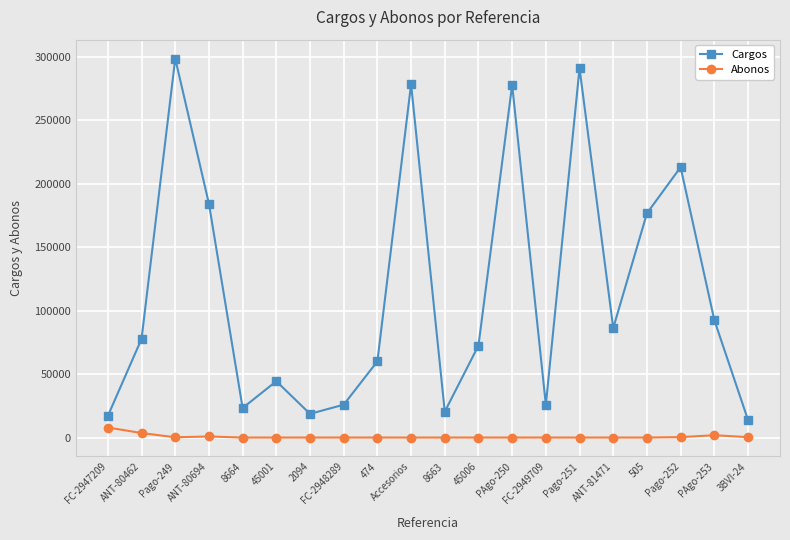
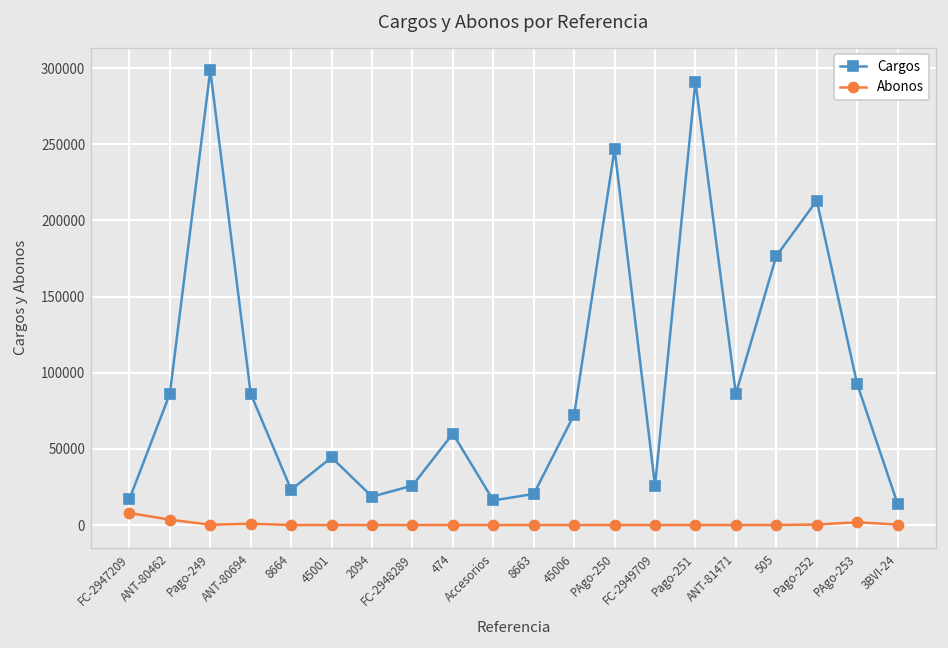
  {
    "Cargos": {
      "FC-2947209": 17000,
-     "ANT-80462": 78000,
+     "ANT-80462": 86000,
      "Pago-249": 298000,
-     "ANT-80694": 184000,
+     "ANT-80694": 86000,
      "8664": 23000,
      "45001": 44000,
      "2094": 19000,
      "FC-2948289": 26000,
      "474": 60000,
-     "Accesorios": 278000,
+     "Accesorios": 16000,
      "8663": 20000,
      "45006": 72000,
-     "PAgo-250": 278000,
+     "PAgo-250": 247000,
      "FC-2949709": 26000,
      "Pago-251": 291000,
      "ANT-81471": 86000,
      "505": 177000,
      "Pago-252": 213000,
      "PAgo-253": 93000,
      "3BVI-24": 14000
    },
    "Abonos": {
      "FC-2947209": 8000,
      "ANT-80462": 4000,
      "Pago-249": 0,
      "ANT-80694": 1000,
      "8664": 0,
      "45001": 0,
      "2094": 0,
      "FC-2948289": 0,
      "474": 0,
      "Accesorios": 0,
      "8663": 0,
      "45006": 0,
      "PAgo-250": 0,
      "FC-2949709": 0,
      "Pago-251": 0,
      "ANT-81471": 0,
      "505": 0,
      "Pago-252": 0,
      "PAgo-253": 2000,
      "3BVI-24": 0
    }
  }
